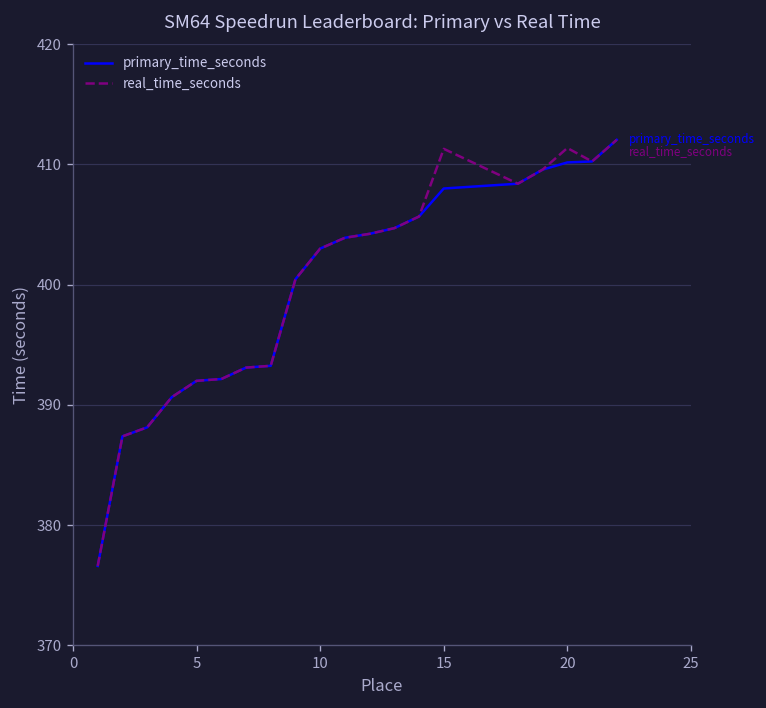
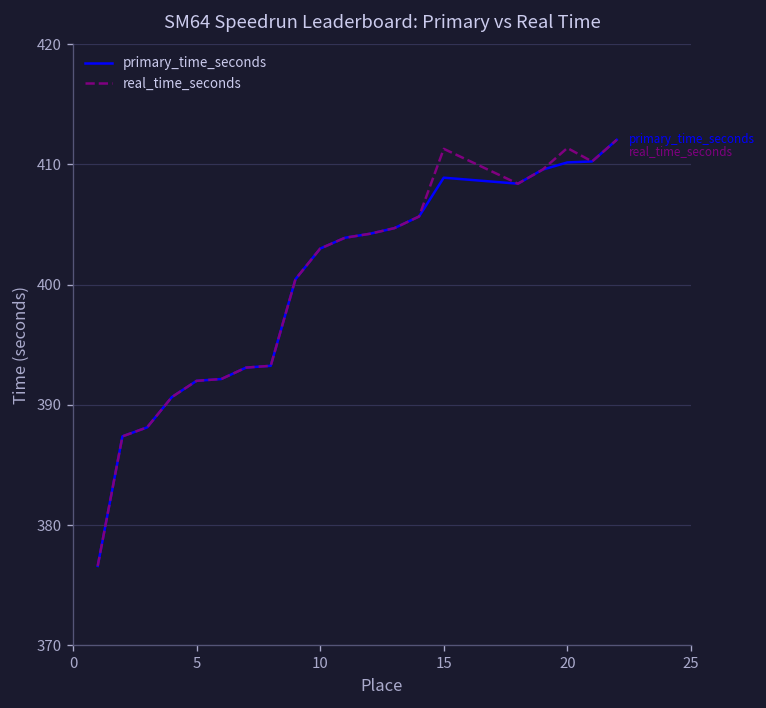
  {
    "primary_time_seconds": {
-     "15": 408.0,
+     "15": 408.9,
      "20": 410.2
    },
    "real_time_seconds": {
      "15": 411.3,
      "20": 411.4
    }
  }
